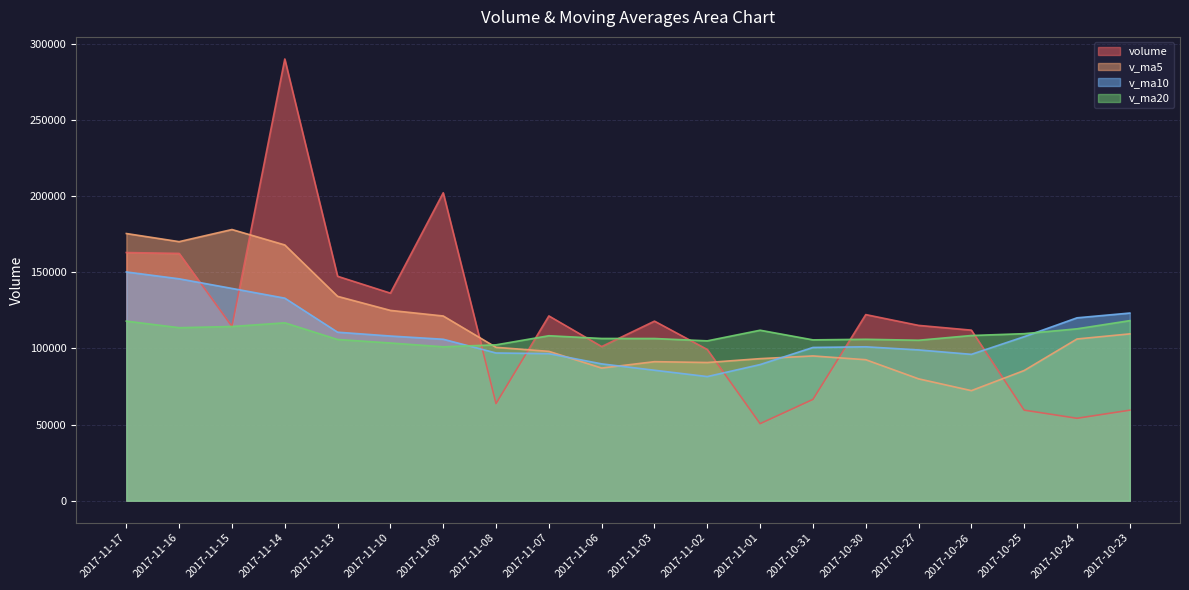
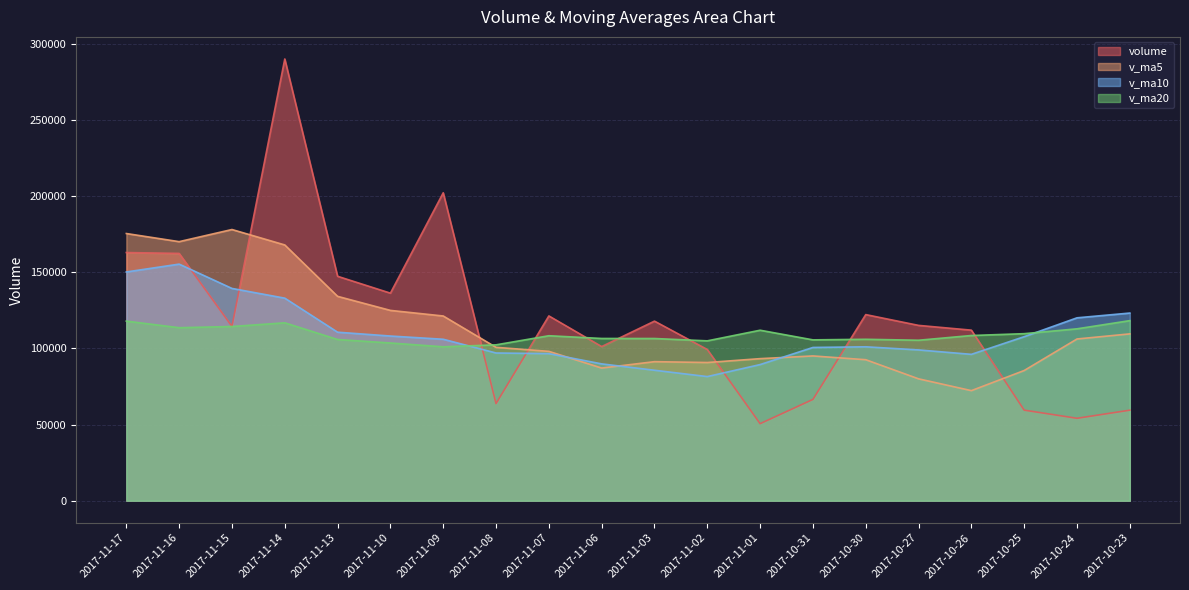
  {
    "v_ma10": {
      "2017-11-17": 150000,
-     "2017-11-16": 146000,
+     "2017-11-16": 155000,
      "2017-11-15": 139000,
      "2017-11-14": 133000,
      "2017-11-13": 111000,
      "2017-11-10": 108000,
      "2017-11-09": 106000,
      "2017-11-08": 97000,
      "2017-11-06": 90000,
      "2017-11-03": 86000,
      "2017-11-02": 81000,
      "2017-11-01": 89000,
      "2017-10-31": 101000,
      "2017-10-30": 101000,
      "2017-10-27": 99000,
      "2017-10-26": 96000,
      "2017-10-25": 108000,
      "2017-10-24": 120000,
      "2017-10-23": 123000
    },
    "v_ma20": {
      "2017-11-17": 118000,
      "2017-11-16": 114000,
      "2017-11-14": 117000,
      "2017-11-13": 106000,
      "2017-11-10": 104000,
      "2017-11-09": 101000,
      "2017-11-07": 108000,
      "2017-11-06": 106000,
      "2017-11-03": 106000,
      "2017-11-02": 105000,
      "2017-11-01": 112000,
      "2017-10-31": 106000,
      "2017-10-30": 106000,
      "2017-10-27": 105000,
      "2017-10-26": 108000,
      "2017-10-25": 110000,
      "2017-10-24": 113000,
      "2017-10-23": 118000
    }
  }
